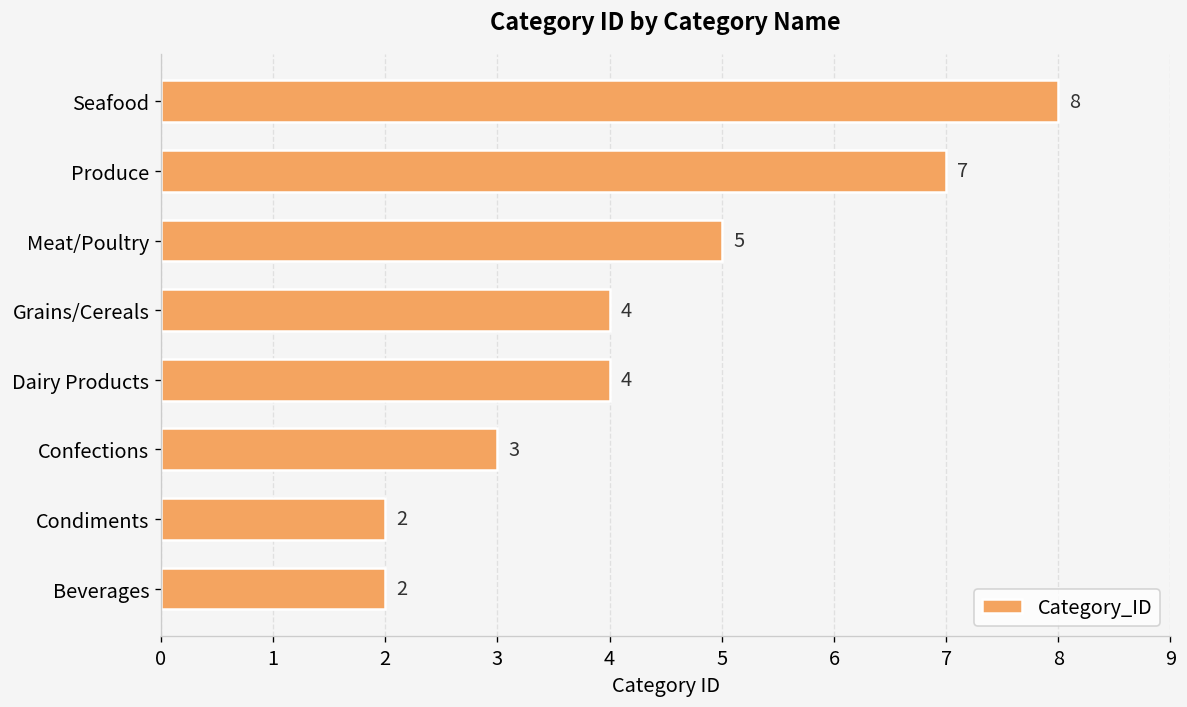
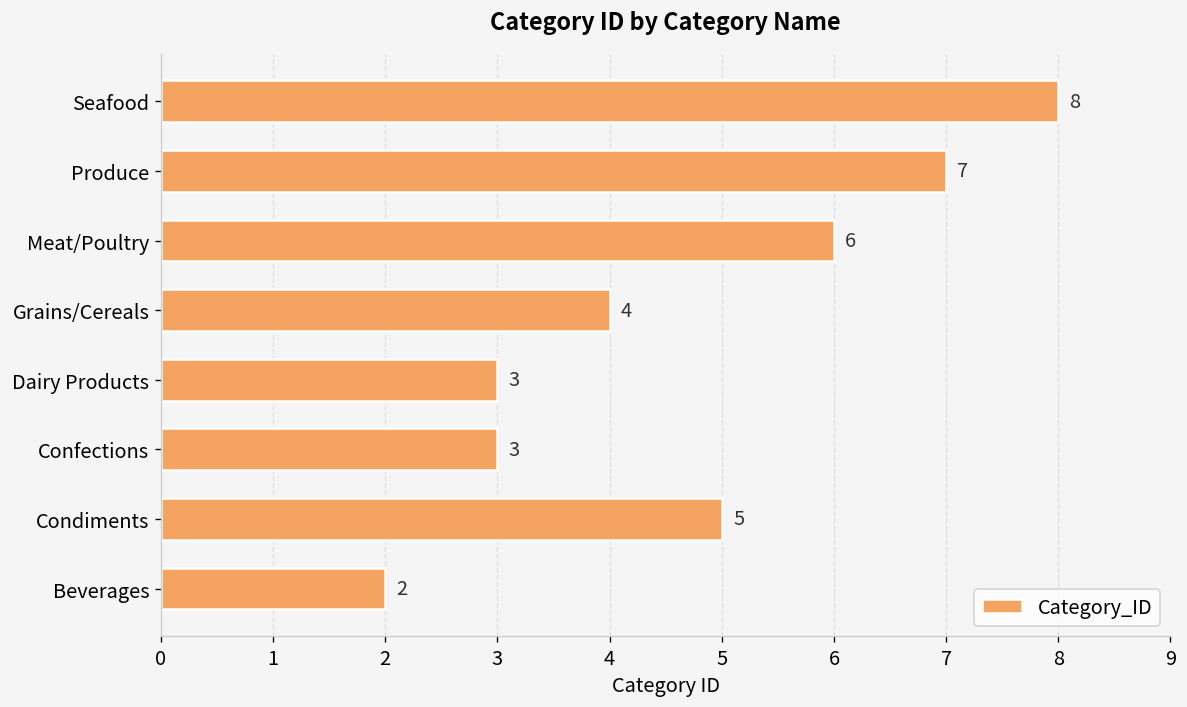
  {
    "Seafood": 8,
    "Produce": 7,
-   "Meat/Poultry": 5,
+   "Meat/Poultry": 6,
    "Grains/Cereals": 4,
-   "Dairy Products": 4,
+   "Dairy Products": 3,
    "Confections": 3,
-   "Condiments": 2,
+   "Condiments": 5,
    "Beverages": 2
  }
